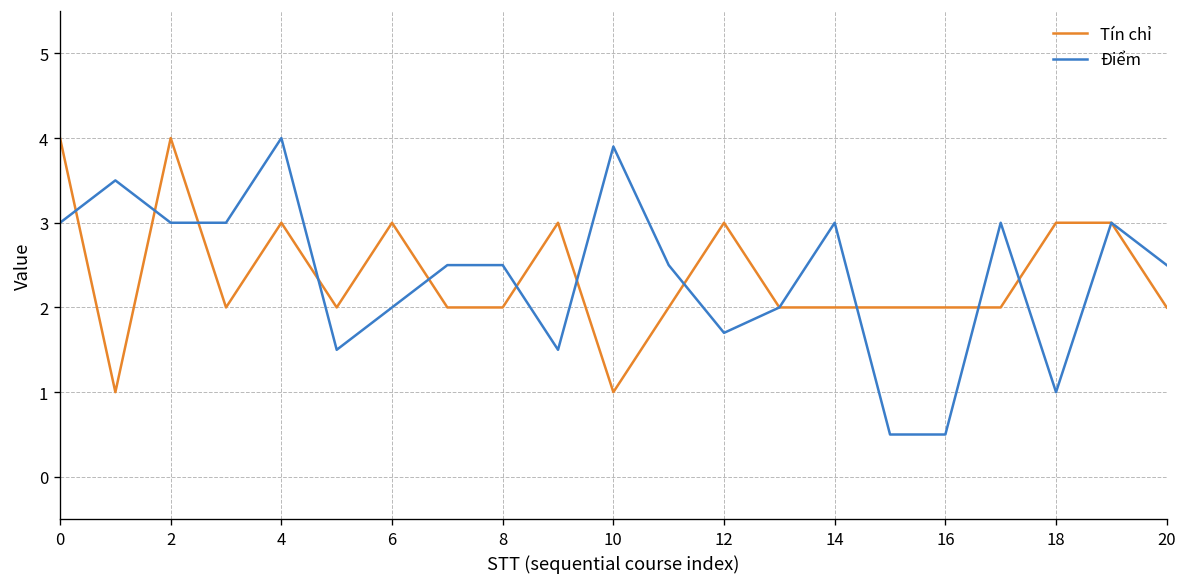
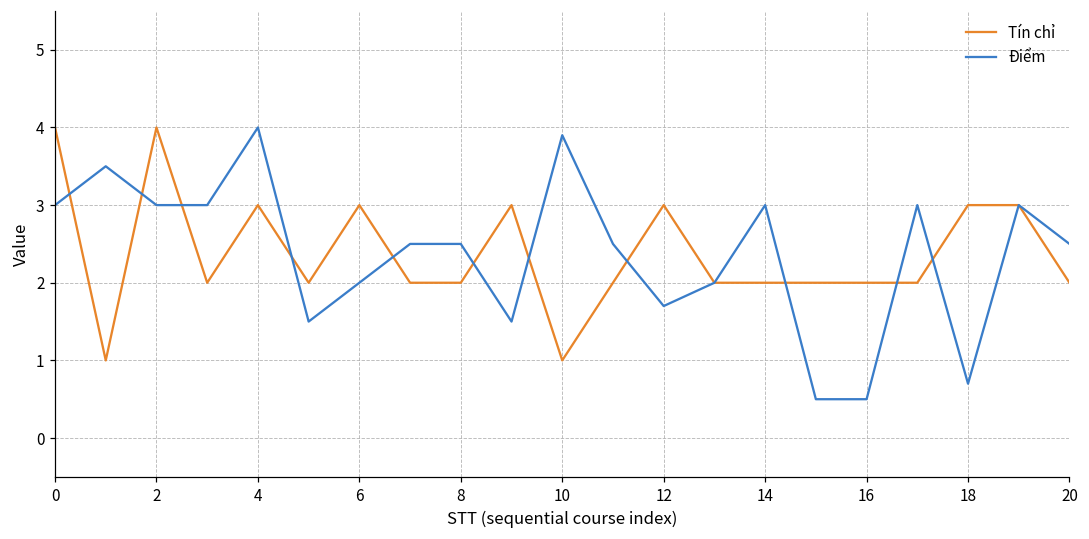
  {
    "Tín chỉ": {
      "0": 4.0,
      "2": 4.0,
      "4": 3.0,
      "6": 3.0,
      "8": 2.0,
      "10": 1.0,
      "12": 3.0,
      "14": 2.0,
      "16": 2.0,
      "18": 3.0,
      "20": 2.0
    },
    "Điểm": {
      "0": 3.0,
      "2": 3.0,
      "4": 4.0,
      "6": 2.0,
      "8": 2.5,
      "10": 3.9,
      "12": 1.7,
      "14": 3.0,
      "16": 0.5,
-     "18": 1.0,
+     "18": 0.7,
      "20": 2.5
    }
  }
